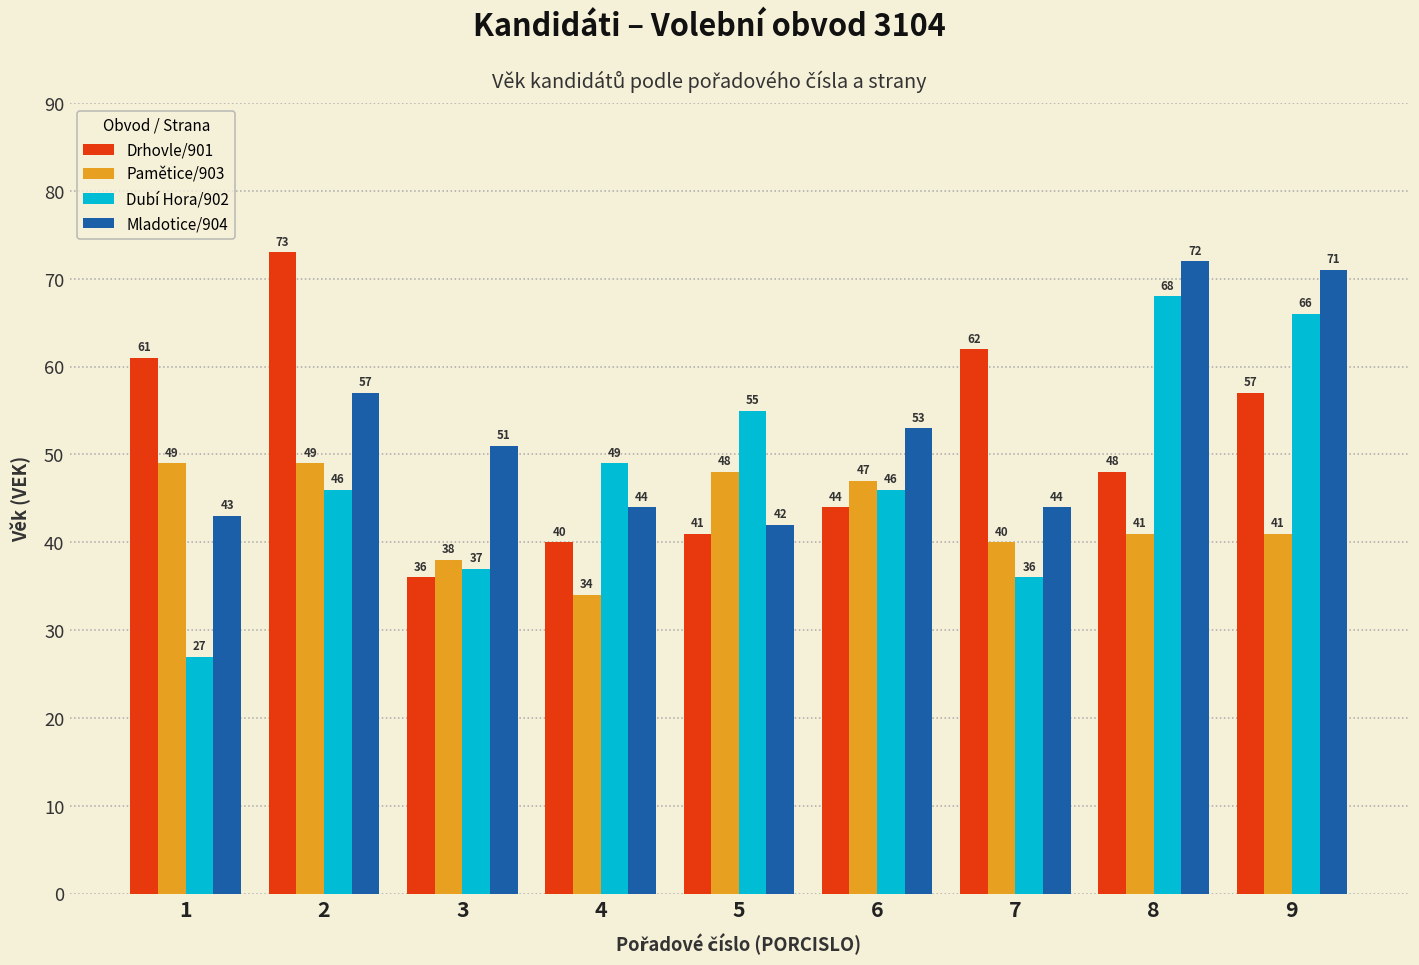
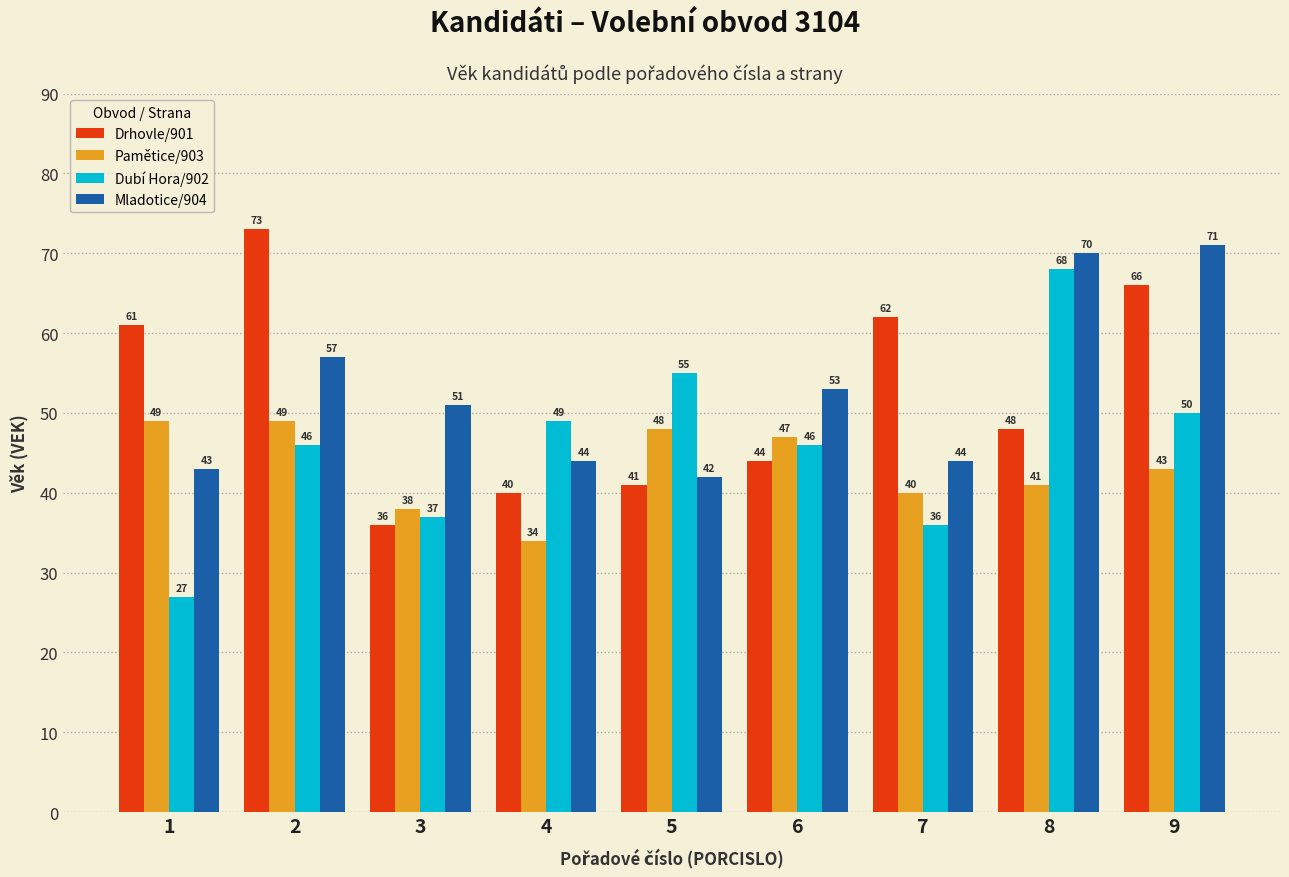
  {
    "Drhovle/901": {
      "1": 61,
      "2": 73,
      "3": 36,
      "4": 40,
      "5": 41,
      "6": 44,
      "7": 62,
      "8": 48,
-     "9": 57
+     "9": 66
    },
    "Pamětice/903": {
      "1": 49,
      "2": 49,
      "3": 38,
      "4": 34,
      "5": 48,
      "6": 47,
      "7": 40,
      "8": 41,
-     "9": 41
+     "9": 43
    },
    "Dubí Hora/902": {
      "1": 27,
      "2": 46,
      "3": 37,
      "4": 49,
      "5": 55,
      "6": 46,
      "7": 36,
      "8": 68,
-     "9": 66
+     "9": 50
    },
    "Mladotice/904": {
      "1": 43,
      "2": 57,
      "3": 51,
      "4": 44,
      "5": 42,
      "6": 53,
      "7": 44,
-     "8": 72,
+     "8": 70,
      "9": 71
    }
  }
